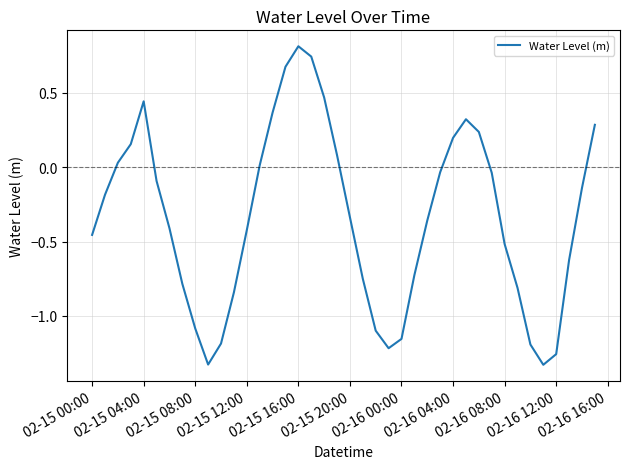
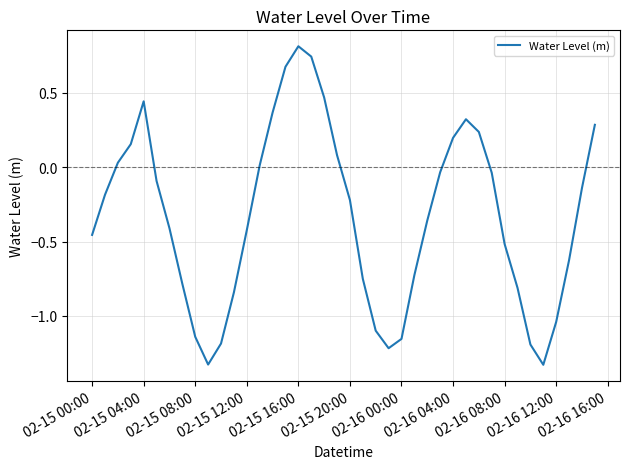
  {
    "02-15 00:00": -0.46,
    "02-15 04:00": 0.44,
-   "02-15 08:00": -1.08,
+   "02-15 08:00": -1.14,
    "02-15 12:00": -0.42,
    "02-15 16:00": 0.81,
-   "02-15 20:00": -0.34,
+   "02-15 20:00": -0.22,
    "02-16 00:00": -1.15,
    "02-16 04:00": 0.20,
    "02-16 08:00": -0.52,
-   "02-16 12:00": -1.26
+   "02-16 12:00": -1.04
  }
